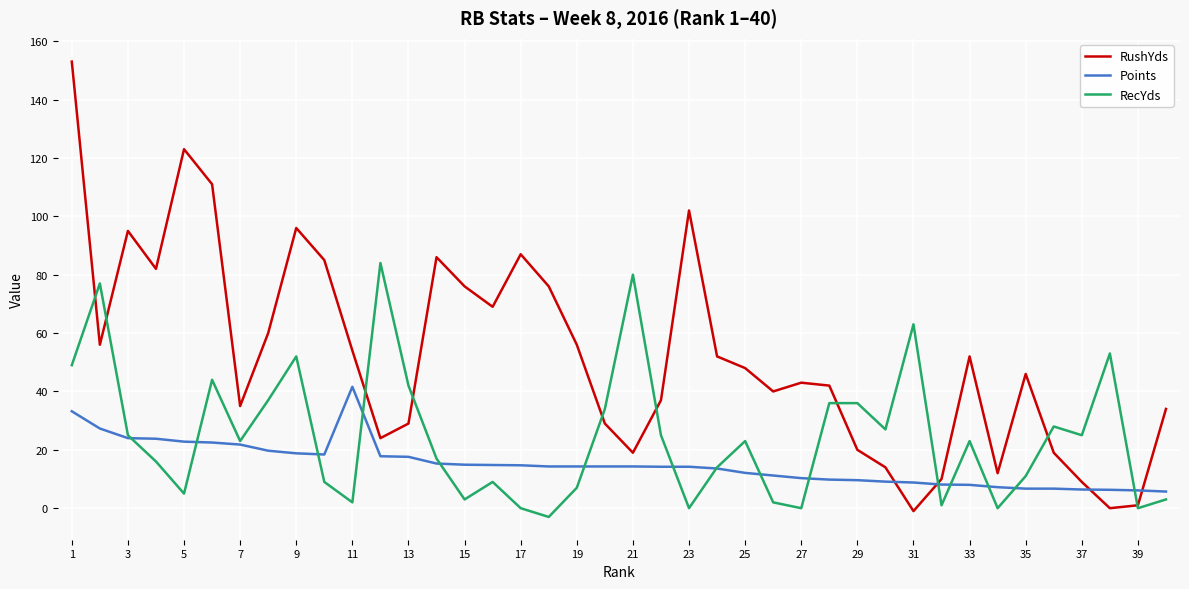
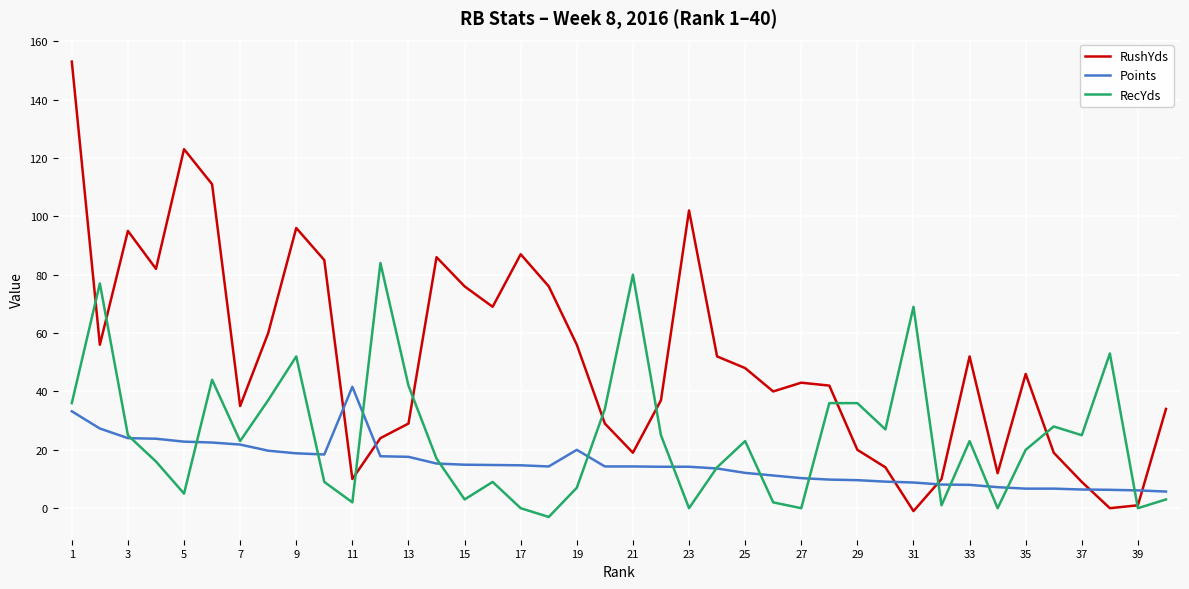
  {
    "RushYds": {
      "1": 153,
      "3": 95,
      "5": 123,
      "7": 35,
      "9": 96,
-     "11": 54,
+     "11": 10,
      "13": 29,
      "15": 76,
      "17": 87,
      "19": 56,
      "21": 19,
      "23": 102,
      "25": 48,
      "27": 43,
      "29": 20,
      "31": -1,
      "33": 52,
      "35": 46,
      "37": 9,
      "39": 1
    },
    "Points": {
      "1": 33,
      "3": 24,
      "5": 23,
      "7": 22,
      "9": 19,
      "11": 42,
      "13": 18,
      "15": 15,
      "17": 15,
-     "19": 14,
+     "19": 20,
      "21": 14,
      "23": 14,
      "25": 12,
      "27": 10,
      "29": 10,
      "31": 9,
      "33": 8,
      "35": 7,
      "37": 6,
      "39": 6
    },
    "RecYds": {
-     "1": 49,
+     "1": 36,
      "3": 25,
      "5": 5,
      "7": 23,
      "9": 52,
      "11": 2,
      "13": 42,
      "15": 3,
      "17": 0,
      "19": 7,
      "21": 80,
      "23": 0,
      "25": 23,
      "27": 0,
      "29": 36,
-     "31": 63,
+     "31": 69,
      "33": 23,
-     "35": 11,
+     "35": 20,
      "37": 25,
      "39": 0
    }
  }
